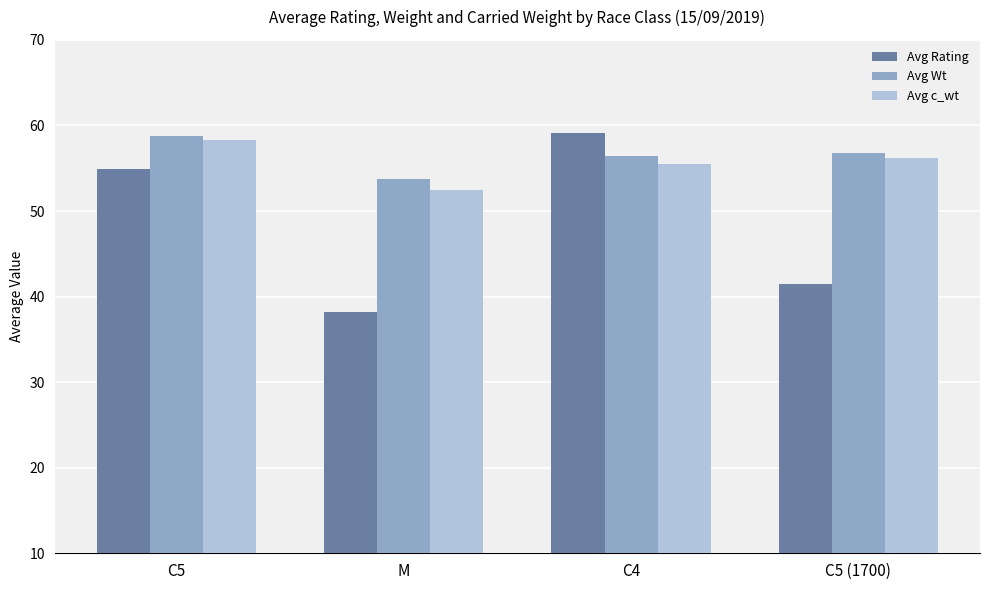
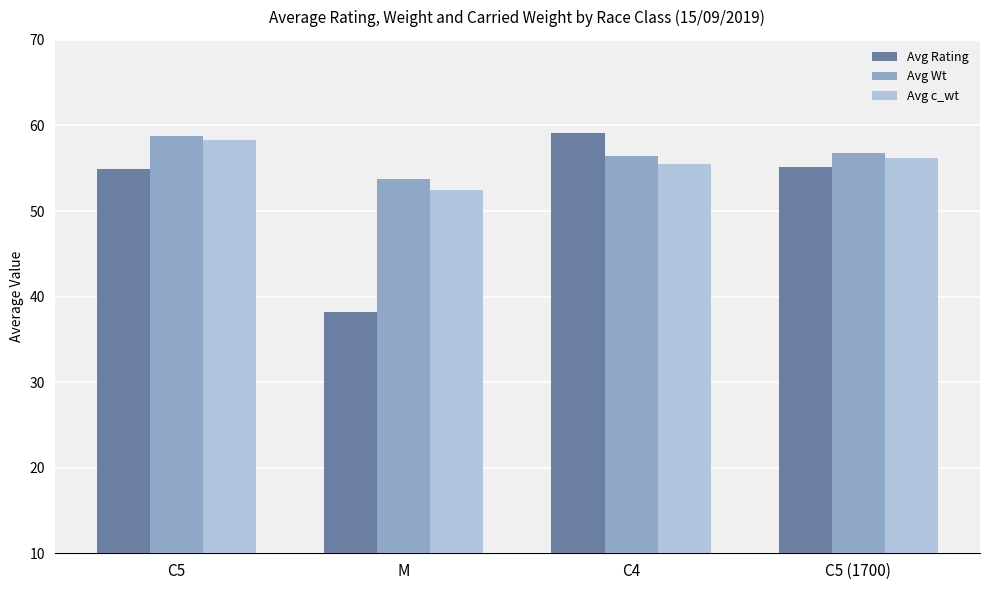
  {
    "Avg Rating": {
      "C5": 55,
      "M": 38,
      "C4": 59,
-     "C5 (1700)": 42
+     "C5 (1700)": 55
    }
  }
